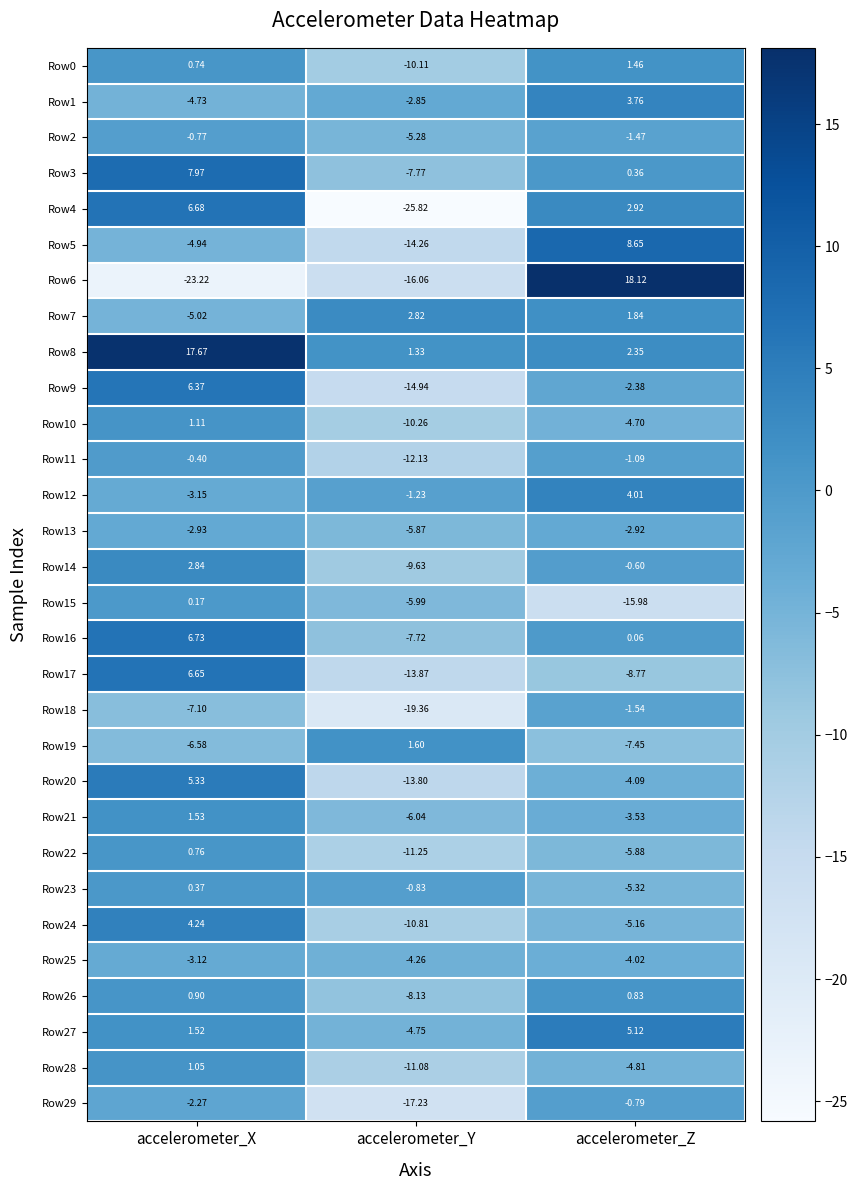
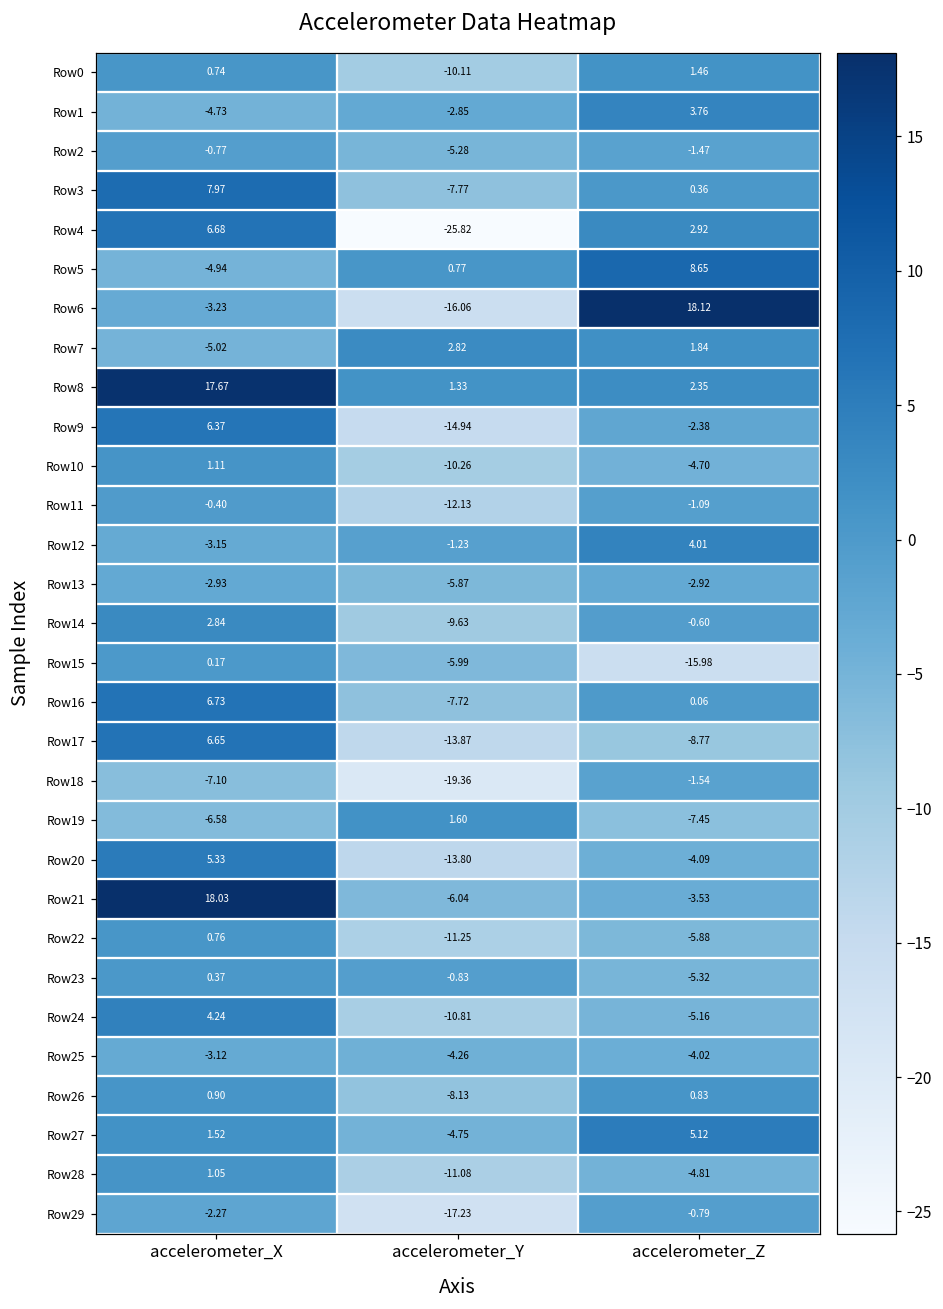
  {
    "Row0": {
      "accelerometer_X": 0.74,
      "accelerometer_Y": -10.11,
      "accelerometer_Z": 1.46
    },
    "Row1": {
      "accelerometer_X": -4.73,
      "accelerometer_Y": -2.85,
      "accelerometer_Z": 3.76
    },
    "Row2": {
      "accelerometer_X": -0.77,
      "accelerometer_Y": -5.28,
      "accelerometer_Z": -1.47
    },
    "Row3": {
      "accelerometer_X": 7.97,
      "accelerometer_Y": -7.77,
      "accelerometer_Z": 0.36
    },
    "Row4": {
      "accelerometer_X": 6.68,
      "accelerometer_Y": -25.82,
      "accelerometer_Z": 2.92
    },
    "Row5": {
      "accelerometer_X": -4.94,
-     "accelerometer_Y": -14.26,
+     "accelerometer_Y": 0.77,
      "accelerometer_Z": 8.65
    },
    "Row6": {
-     "accelerometer_X": -23.22,
+     "accelerometer_X": -3.23,
      "accelerometer_Y": -16.06,
      "accelerometer_Z": 18.12
    },
    "Row7": {
      "accelerometer_X": -5.02,
      "accelerometer_Y": 2.82,
      "accelerometer_Z": 1.84
    },
    "Row8": {
      "accelerometer_X": 17.67,
      "accelerometer_Y": 1.33,
      "accelerometer_Z": 2.35
    },
    "Row9": {
      "accelerometer_X": 6.37,
      "accelerometer_Y": -14.94,
      "accelerometer_Z": -2.38
    },
    "Row10": {
      "accelerometer_X": 1.11,
      "accelerometer_Y": -10.26,
      "accelerometer_Z": -4.70
    },
    "Row11": {
      "accelerometer_X": -0.40,
      "accelerometer_Y": -12.13,
      "accelerometer_Z": -1.09
    },
    "Row12": {
      "accelerometer_X": -3.15,
      "accelerometer_Y": -1.23,
      "accelerometer_Z": 4.01
    },
    "Row13": {
      "accelerometer_X": -2.93,
      "accelerometer_Y": -5.87,
      "accelerometer_Z": -2.92
    },
    "Row14": {
      "accelerometer_X": 2.84,
      "accelerometer_Y": -9.63,
      "accelerometer_Z": -0.60
    },
    "Row15": {
      "accelerometer_X": 0.17,
      "accelerometer_Y": -5.99,
      "accelerometer_Z": -15.98
    },
    "Row16": {
      "accelerometer_X": 6.73,
      "accelerometer_Y": -7.72,
      "accelerometer_Z": 0.06
    },
    "Row17": {
      "accelerometer_X": 6.65,
      "accelerometer_Y": -13.87,
      "accelerometer_Z": -8.77
    },
    "Row18": {
      "accelerometer_X": -7.10,
      "accelerometer_Y": -19.36,
      "accelerometer_Z": -1.54
    },
    "Row19": {
      "accelerometer_X": -6.58,
      "accelerometer_Y": 1.60,
      "accelerometer_Z": -7.45
    },
    "Row20": {
      "accelerometer_X": 5.33,
      "accelerometer_Y": -13.80,
      "accelerometer_Z": -4.09
    },
    "Row21": {
-     "accelerometer_X": 1.53,
+     "accelerometer_X": 18.03,
      "accelerometer_Y": -6.04,
      "accelerometer_Z": -3.53
    },
    "Row22": {
      "accelerometer_X": 0.76,
      "accelerometer_Y": -11.25,
      "accelerometer_Z": -5.88
    },
    "Row23": {
      "accelerometer_X": 0.37,
      "accelerometer_Y": -0.83,
      "accelerometer_Z": -5.32
    },
    "Row24": {
      "accelerometer_X": 4.24,
      "accelerometer_Y": -10.81,
      "accelerometer_Z": -5.16
    },
    "Row25": {
      "accelerometer_X": -3.12,
      "accelerometer_Y": -4.26,
      "accelerometer_Z": -4.02
    },
    "Row26": {
      "accelerometer_X": 0.90,
      "accelerometer_Y": -8.13,
      "accelerometer_Z": 0.83
    },
    "Row27": {
      "accelerometer_X": 1.52,
      "accelerometer_Y": -4.75,
      "accelerometer_Z": 5.12
    },
    "Row28": {
      "accelerometer_X": 1.05,
      "accelerometer_Y": -11.08,
      "accelerometer_Z": -4.81
    },
    "Row29": {
      "accelerometer_X": -2.27,
      "accelerometer_Y": -17.23,
      "accelerometer_Z": -0.79
    }
  }
